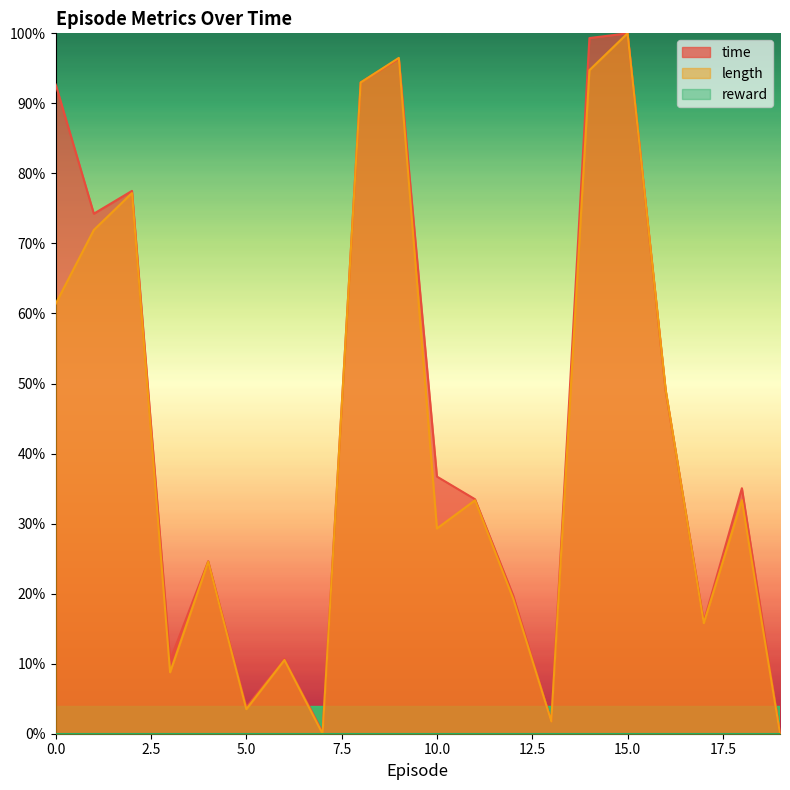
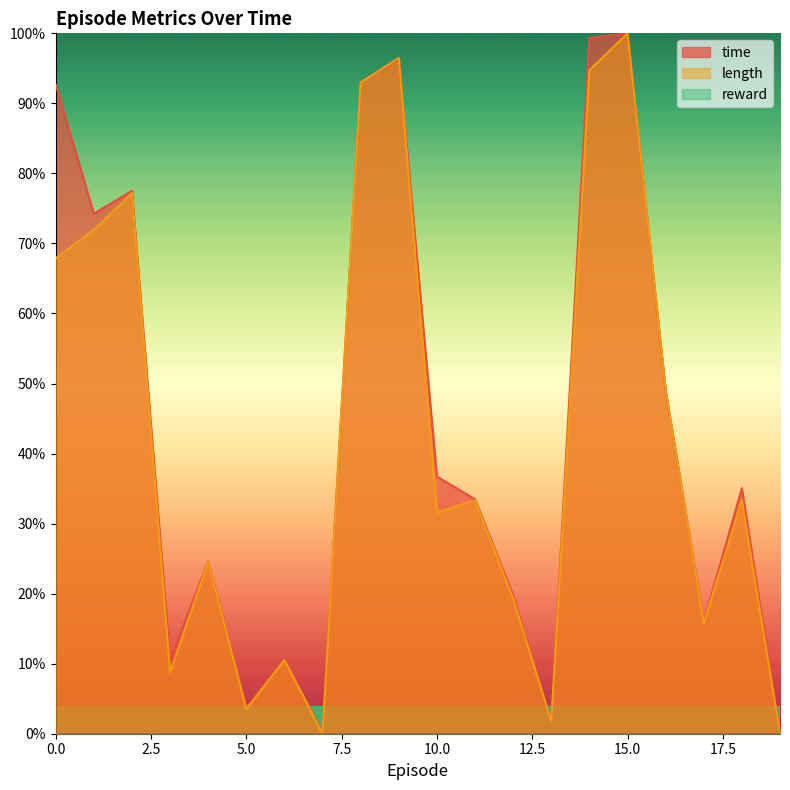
  {
    "time": {
      "0.0": "93%",
      "10.0": "37%"
    },
    "length": {
-     "0.0": "61%",
-     "10.0": "29%"
+     "0.0": "68%",
+     "10.0": "32%"
    }
  }
